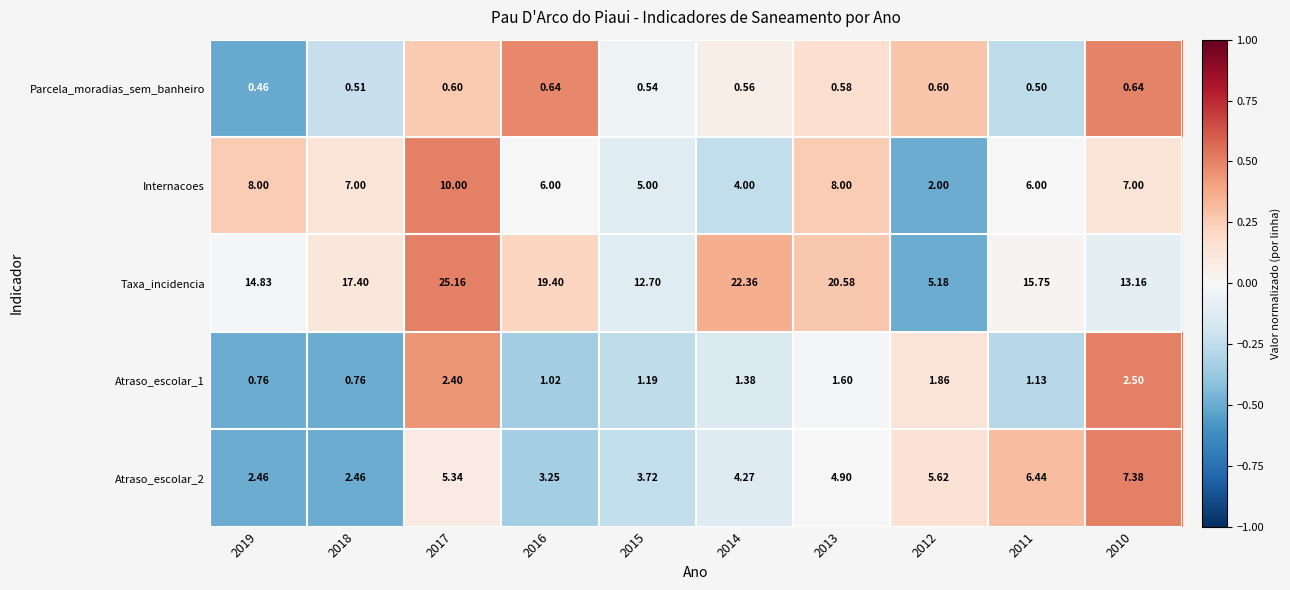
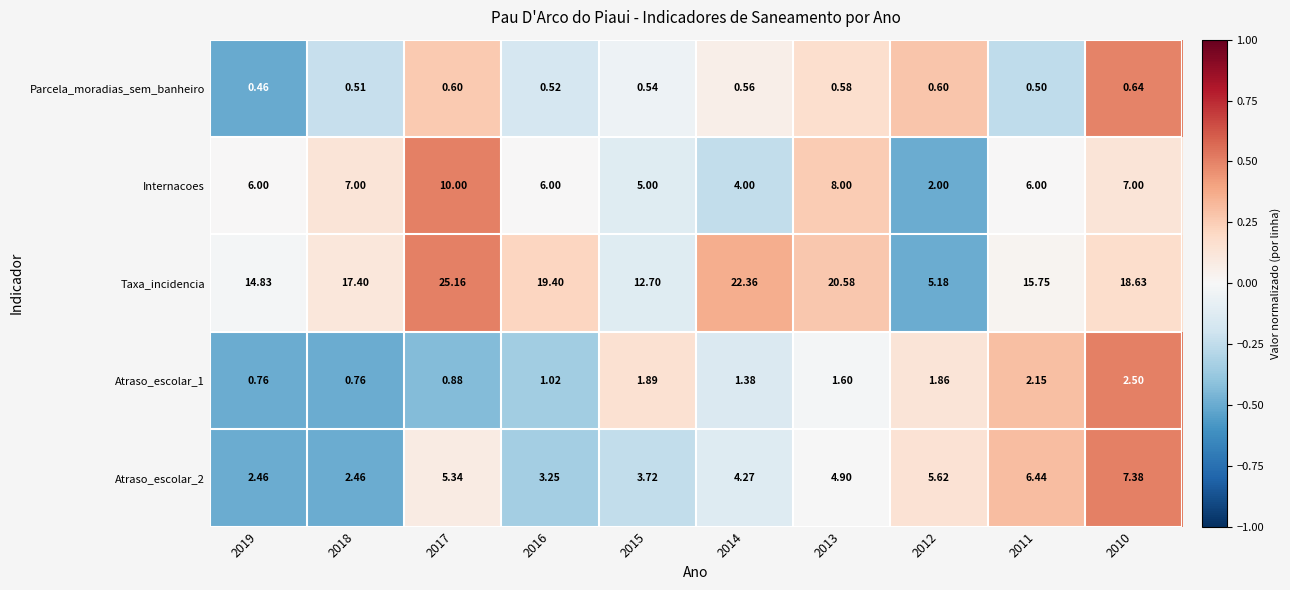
  {
    "Parcela_moradias_sem_banheiro": {
      "2019": 0.46,
      "2018": 0.51,
      "2017": 0.60,
-     "2016": 0.64,
+     "2016": 0.52,
      "2015": 0.54,
      "2014": 0.56,
      "2013": 0.58,
      "2012": 0.60,
      "2011": 0.50,
      "2010": 0.64
    },
    "Internacoes": {
-     "2019": 8.00,
+     "2019": 6.00,
      "2018": 7.00,
      "2017": 10.00,
      "2016": 6.00,
      "2015": 5.00,
      "2014": 4.00,
      "2013": 8.00,
      "2012": 2.00,
      "2011": 6.00,
      "2010": 7.00
    },
    "Taxa_incidencia": {
      "2019": 14.83,
      "2018": 17.40,
      "2017": 25.16,
      "2016": 19.40,
      "2015": 12.70,
      "2014": 22.36,
      "2013": 20.58,
      "2012": 5.18,
      "2011": 15.75,
-     "2010": 13.16
+     "2010": 18.63
    },
    "Atraso_escolar_1": {
      "2019": 0.76,
      "2018": 0.76,
-     "2017": 2.40,
+     "2017": 0.88,
      "2016": 1.02,
-     "2015": 1.19,
+     "2015": 1.89,
      "2014": 1.38,
      "2013": 1.60,
      "2012": 1.86,
-     "2011": 1.13,
+     "2011": 2.15,
      "2010": 2.50
    },
    "Atraso_escolar_2": {
      "2019": 2.46,
      "2018": 2.46,
      "2017": 5.34,
      "2016": 3.25,
      "2015": 3.72,
      "2014": 4.27,
      "2013": 4.90,
      "2012": 5.62,
      "2011": 6.44,
      "2010": 7.38
    }
  }
